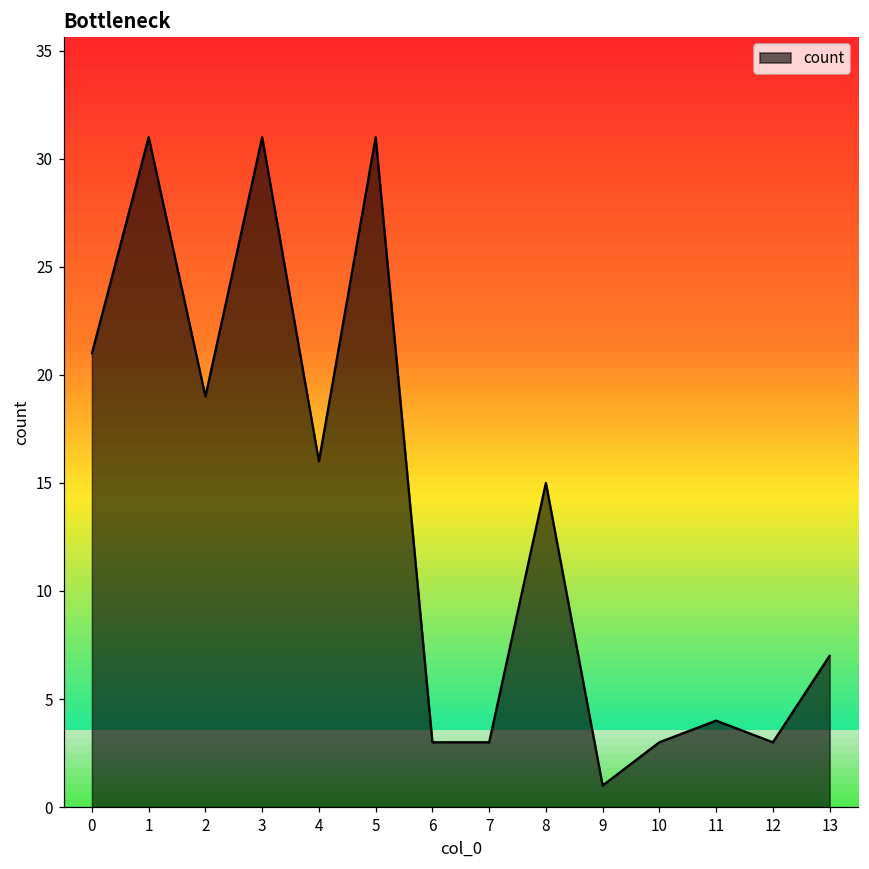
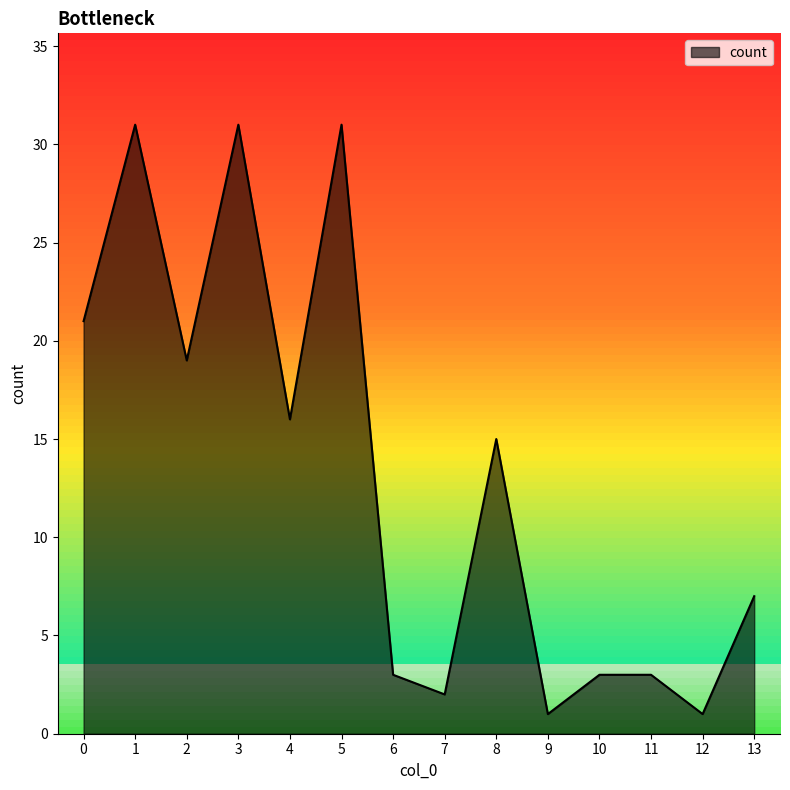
  {
    "0": 21,
    "1": 31,
    "2": 19,
    "3": 31,
    "4": 16,
    "5": 31,
    "6": 3,
-   "7": 3,
+   "7": 2,
    "8": 15,
    "9": 1,
    "10": 3,
-   "11": 4,
-   "12": 3,
+   "11": 3,
+   "12": 1,
    "13": 7
  }
